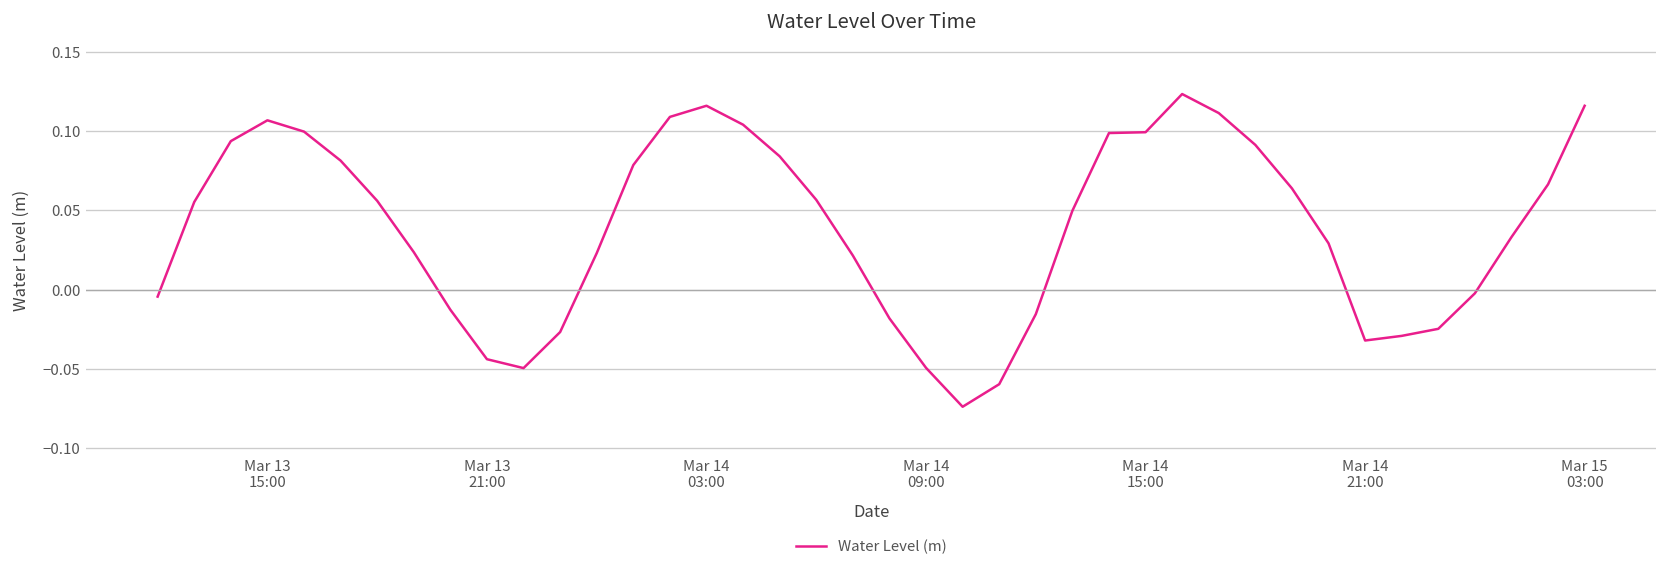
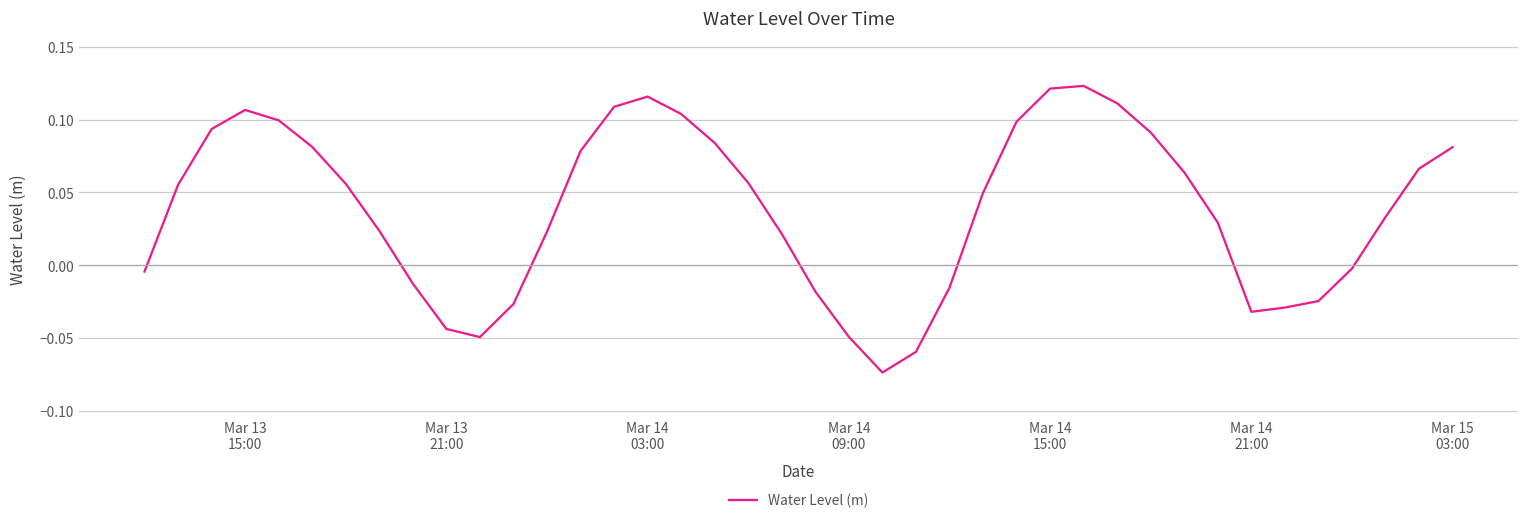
  {
    "Mar 13 15:00": 0.107,
    "Mar 13 21:00": -0.044,
    "Mar 14 03:00": 0.116,
    "Mar 14 09:00": -0.049,
-   "Mar 14 15:00": 0.099,
+   "Mar 14 15:00": 0.121,
    "Mar 14 21:00": -0.032,
-   "Mar 15 03:00": 0.116
+   "Mar 15 03:00": 0.081
  }
